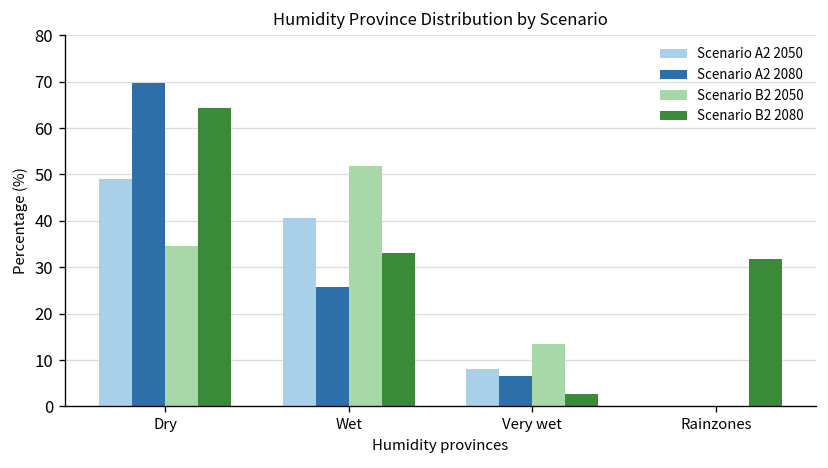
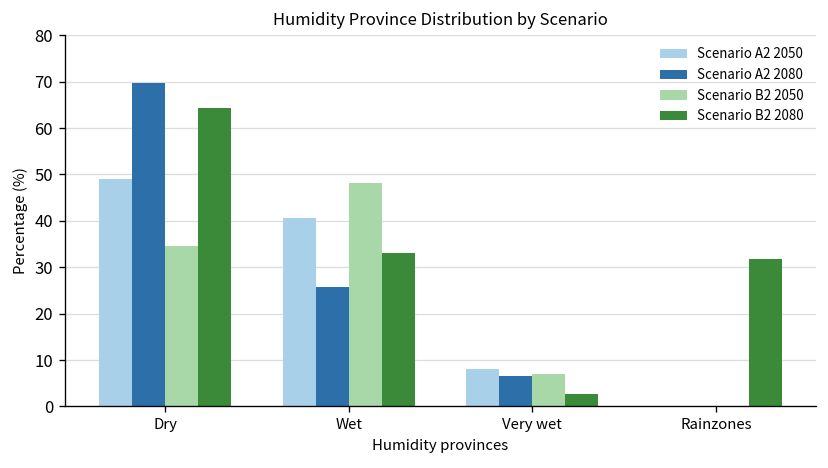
  {
    "Scenario A2 2050": {
      "Dry": 49,
      "Wet": 41,
      "Very wet": 8,
      "Rainzones": 0
    },
    "Scenario A2 2080": {
      "Dry": 70,
      "Wet": 26,
      "Very wet": 7,
      "Rainzones": 0
    },
    "Scenario B2 2050": {
      "Dry": 35,
-     "Wet": 52,
-     "Very wet": 14
+     "Wet": 48,
+     "Very wet": 7
    },
    "Scenario B2 2080": {
      "Dry": 64,
      "Wet": 33,
      "Very wet": 3,
      "Rainzones": 32
    }
  }
